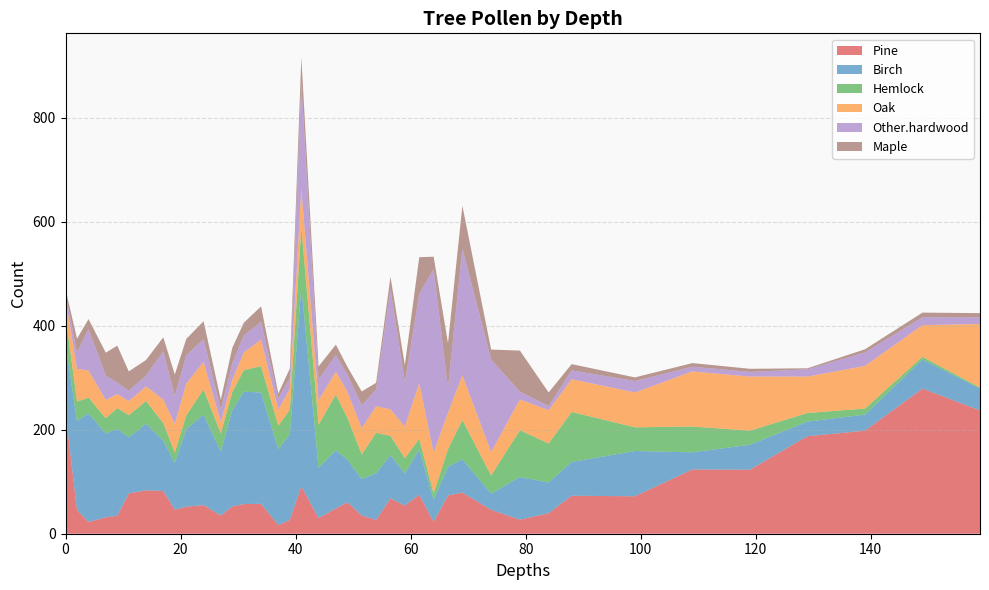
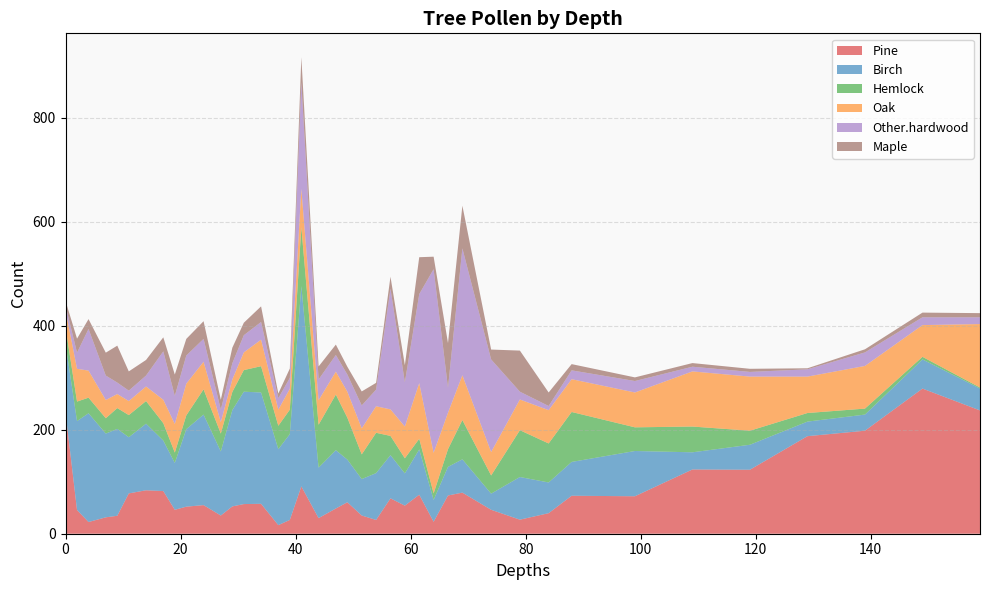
  {
    "Pine": {
      "0": 230
    },
    "Birch": {
      "0": 130
    },
    "Hemlock": {
-     "0": 50
+     "0": 30
    },
    "Oak": {
      "0": 30
    },
    "Other.hardwood": {
      "0": 10
    },
    "Maple": {
      "0": 10
    }
  }
